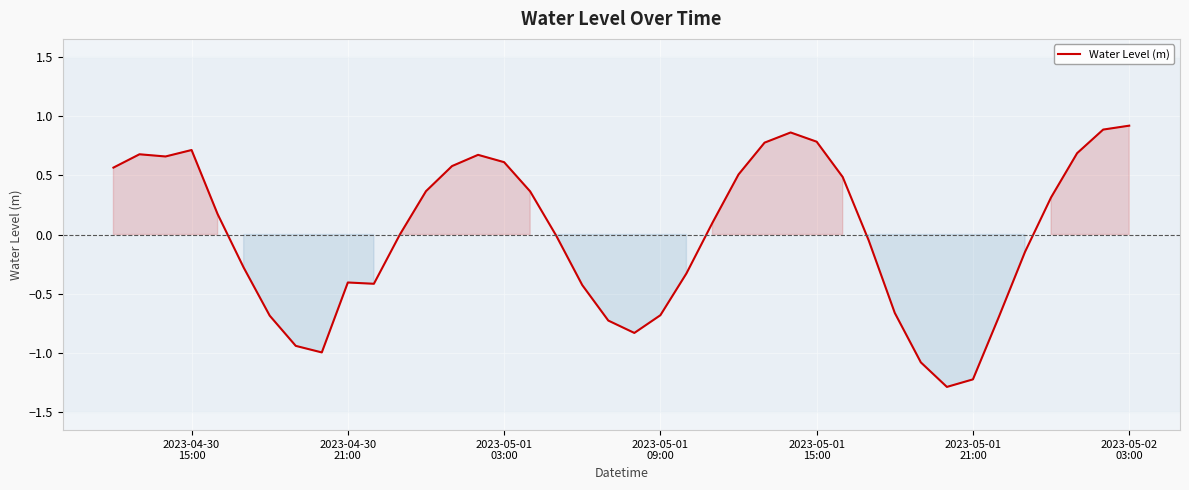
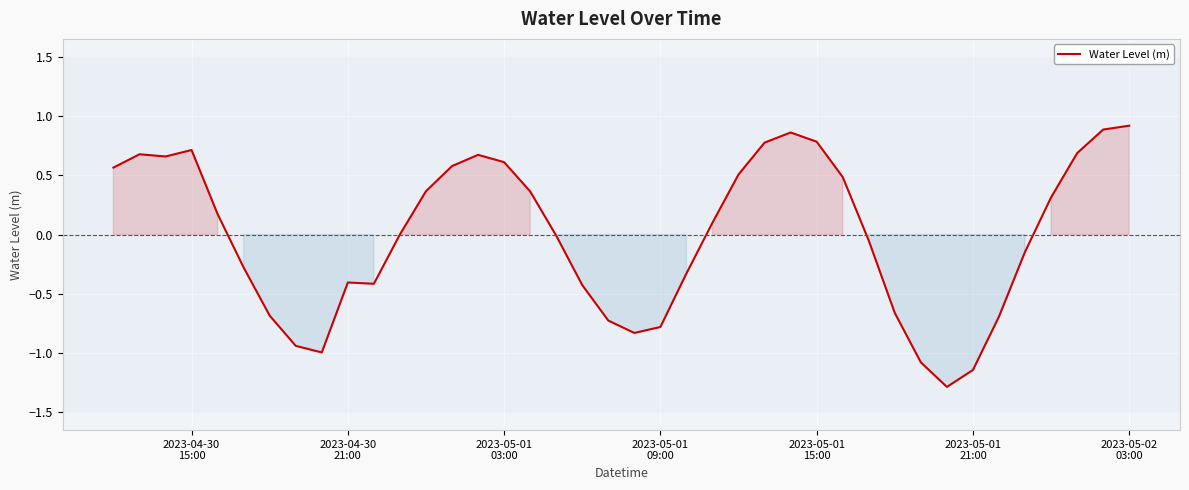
  {
    "2023-04-30 15:00": 0.71,
    "2023-04-30 21:00": -0.40,
    "2023-05-01 03:00": 0.61,
-   "2023-05-01 09:00": -0.68,
+   "2023-05-01 09:00": -0.78,
    "2023-05-01 15:00": 0.78,
-   "2023-05-01 21:00": -1.22,
+   "2023-05-01 21:00": -1.14,
    "2023-05-02 03:00": 0.92
  }
